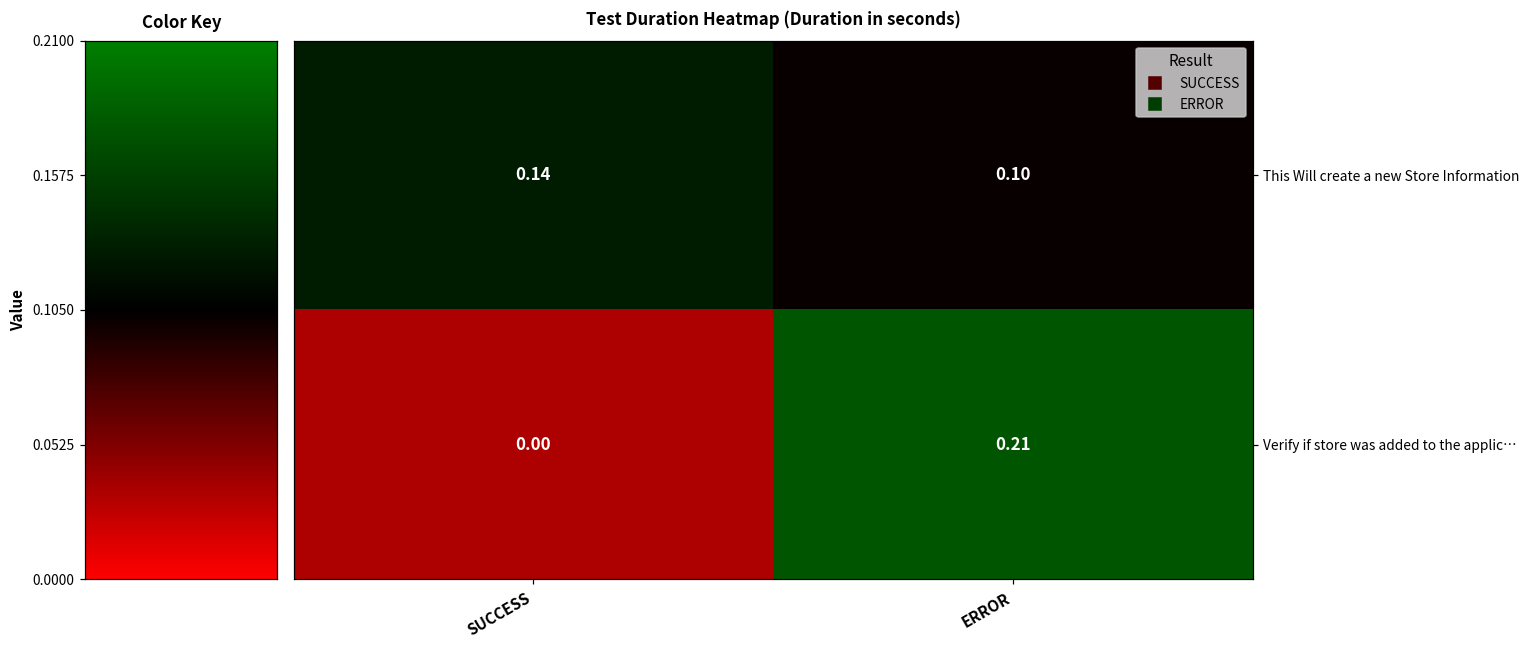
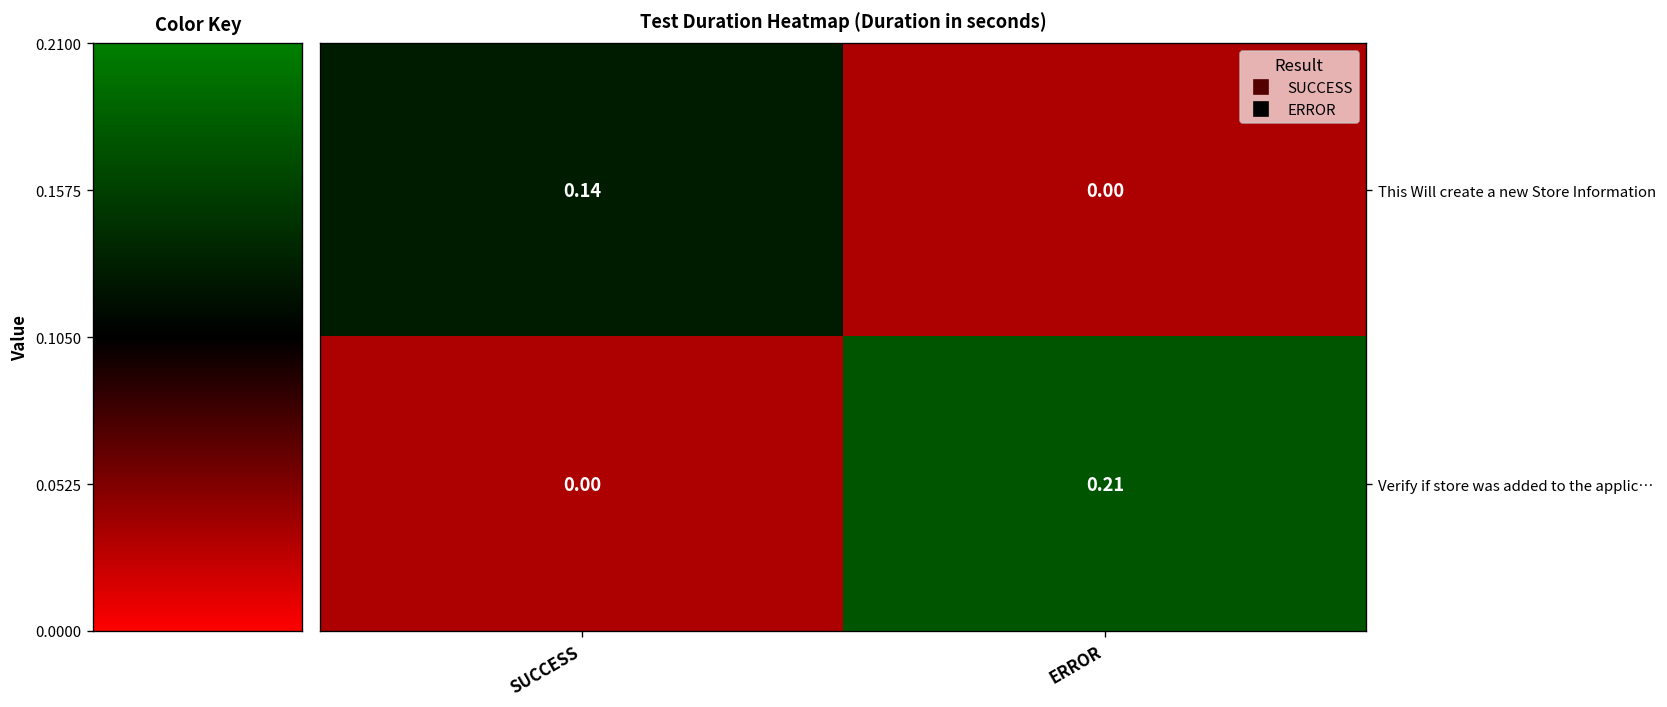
  {
    "This Will create a new Store Information": {
      "SUCCESS": 0.14,
-     "ERROR": 0.10
+     "ERROR": 0.00
    },
    "Verify if store was added to the applic…": {
      "SUCCESS": 0.00,
      "ERROR": 0.21
    }
  }
